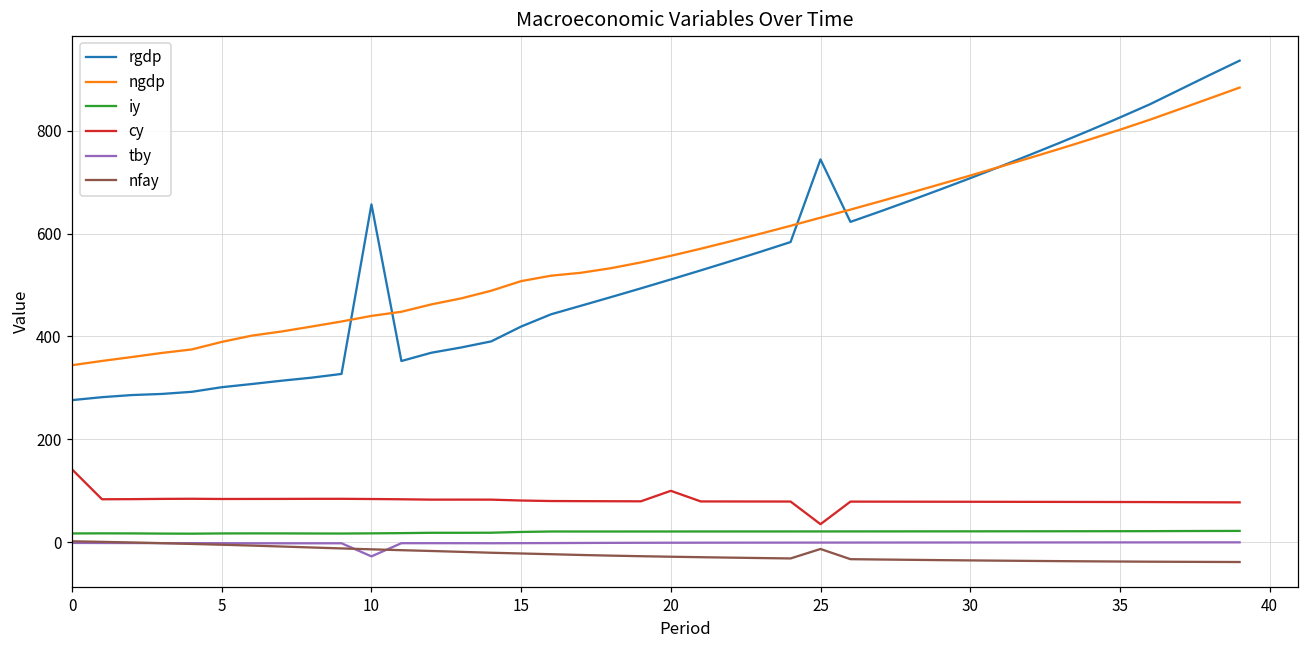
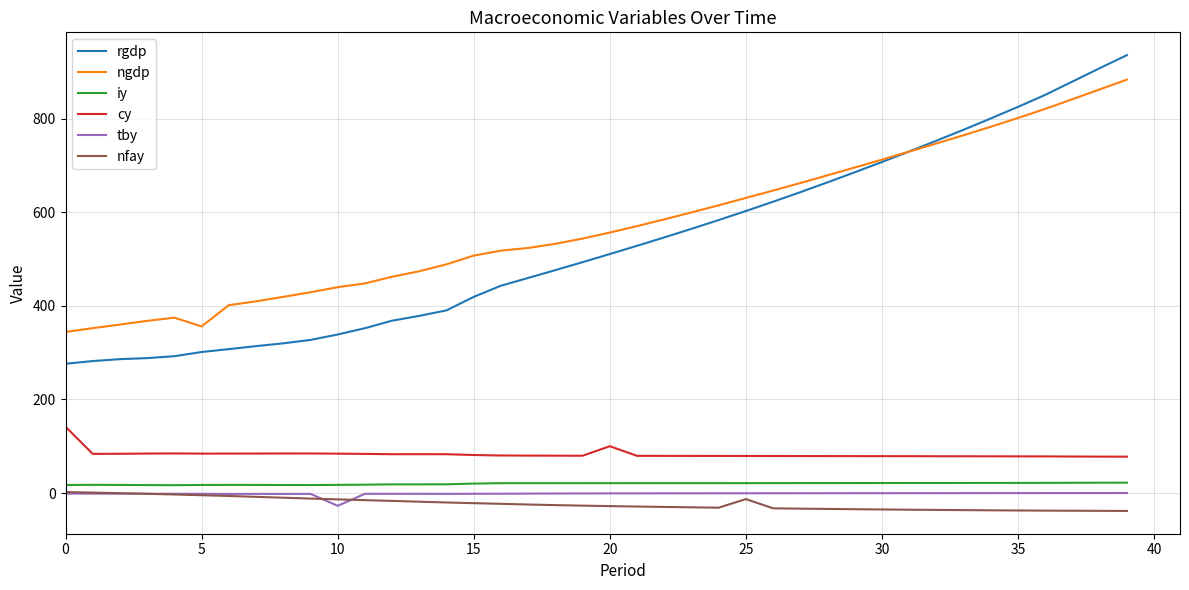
  {
    "rgdp": {
      "0": 280,
      "5": 300,
-     "10": 660,
+     "10": 340,
      "15": 420,
      "20": 510,
-     "25": 740,
+     "25": 600,
      "35": 830
    },
    "ngdp": {
      "0": 340,
-     "5": 390,
+     "5": 360,
      "10": 440,
      "15": 510,
      "20": 560,
      "25": 630,
      "35": 800
    },
    "iy": {
      "0": 20,
      "5": 20,
      "10": 20,
      "15": 20,
      "20": 20,
      "25": 20,
      "30": 20,
      "35": 20
    },
    "cy": {
      "0": 140,
      "5": 80,
      "10": 80,
      "15": 80,
      "20": 100,
-     "25": 40,
+     "25": 80,
      "30": 80,
      "35": 80
    },
    "tby": {
      "10": -30,
      "15": 0,
      "20": 0,
      "25": 0,
      "30": 0,
      "35": 0
    },
    "nfay": {
      "10": -10,
      "15": -20,
      "20": -30,
      "25": -10,
      "30": -40,
      "35": -40
    }
  }
